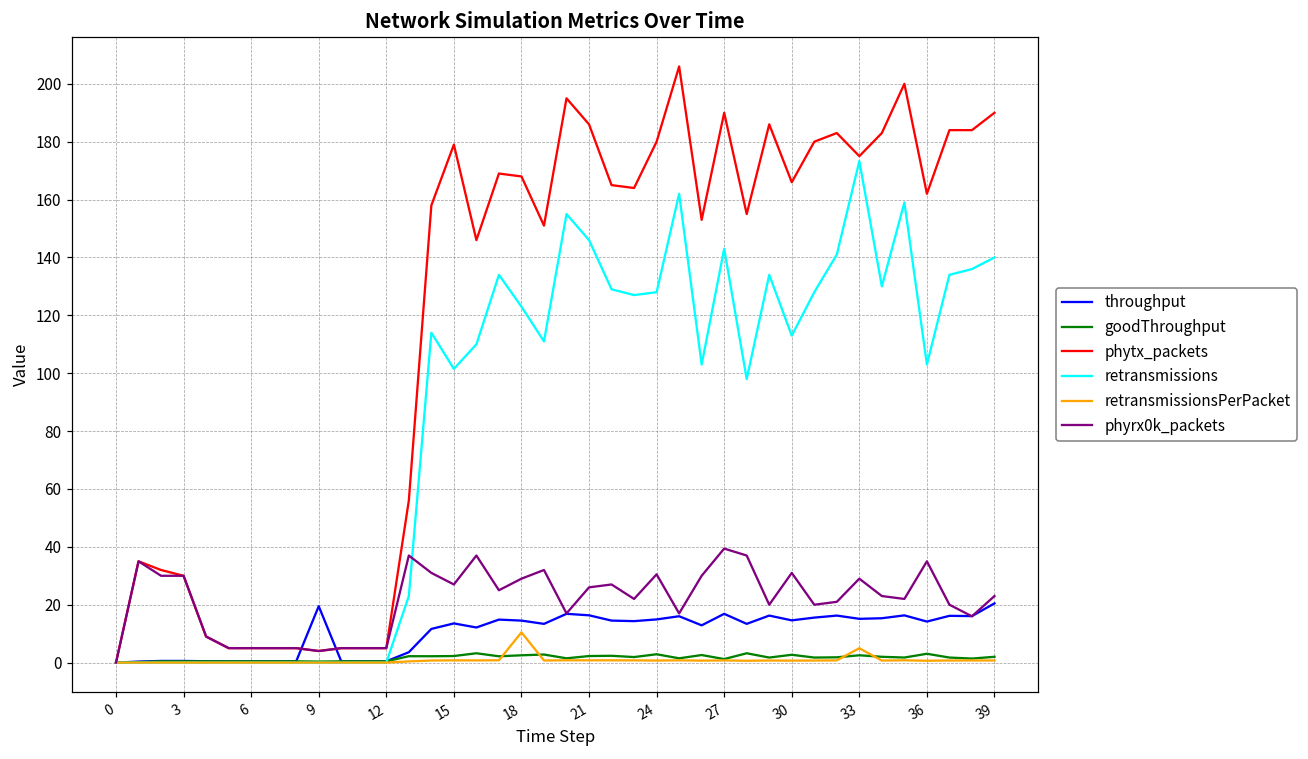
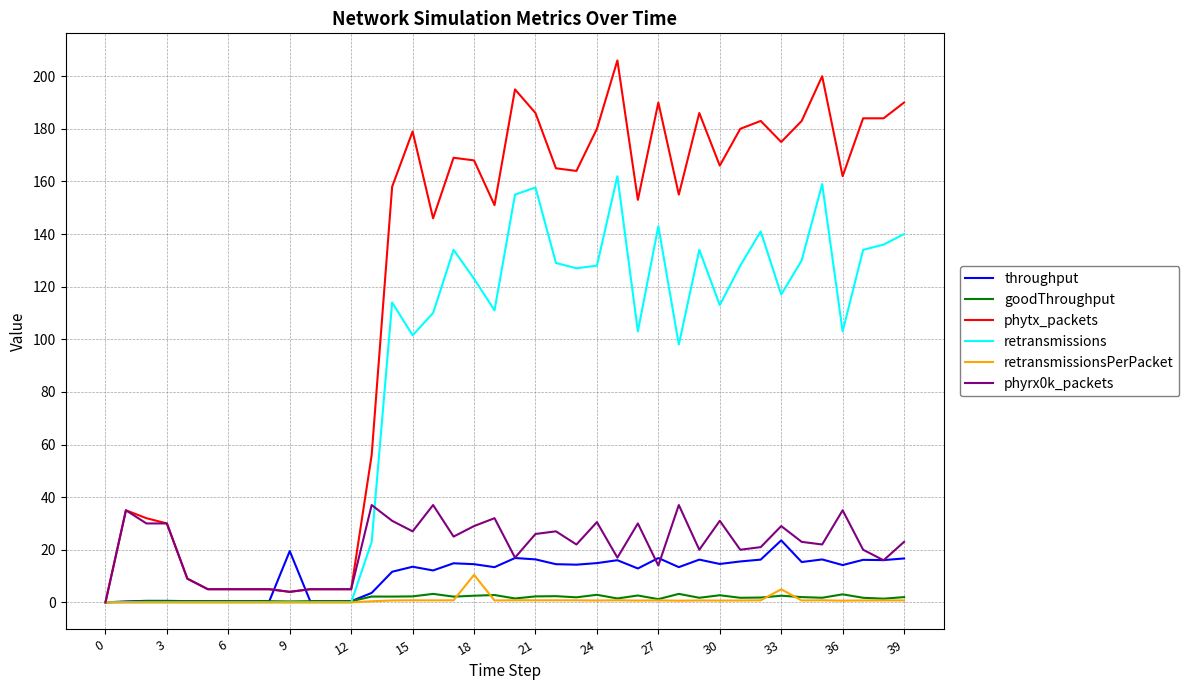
  {
    "throughput": {
      "9": 19,
      "15": 14,
      "18": 15,
      "21": 16,
      "24": 15,
      "27": 17,
      "30": 15,
-     "33": 15,
+     "33": 24,
      "36": 14,
-     "39": 20
+     "39": 17
    },
    "goodThroughput": {
      "15": 2,
      "18": 3,
      "21": 2,
      "24": 3,
      "30": 3,
      "33": 3,
      "36": 3,
      "39": 2
    },
    "phytx_packets": {
      "15": 179,
      "18": 168,
      "21": 186,
      "24": 180,
      "27": 190,
      "30": 166,
      "33": 175,
      "36": 162,
      "39": 190
    },
    "retransmissions": {
      "15": 102,
      "18": 123,
-     "21": 146,
+     "21": 158,
      "24": 128,
      "27": 143,
      "30": 113,
-     "33": 173,
+     "33": 117,
      "36": 103,
      "39": 140
    },
    "retransmissionsPerPacket": {
      "15": 1,
      "18": 10,
      "21": 1,
      "24": 1,
      "30": 1,
      "33": 5,
      "36": 1,
      "39": 1
    },
    "phyrx0k_packets": {
      "15": 27,
      "18": 29,
      "21": 26,
      "24": 31,
-     "27": 39,
+     "27": 14,
      "30": 31,
      "33": 29,
      "36": 35,
      "39": 23
    }
  }
